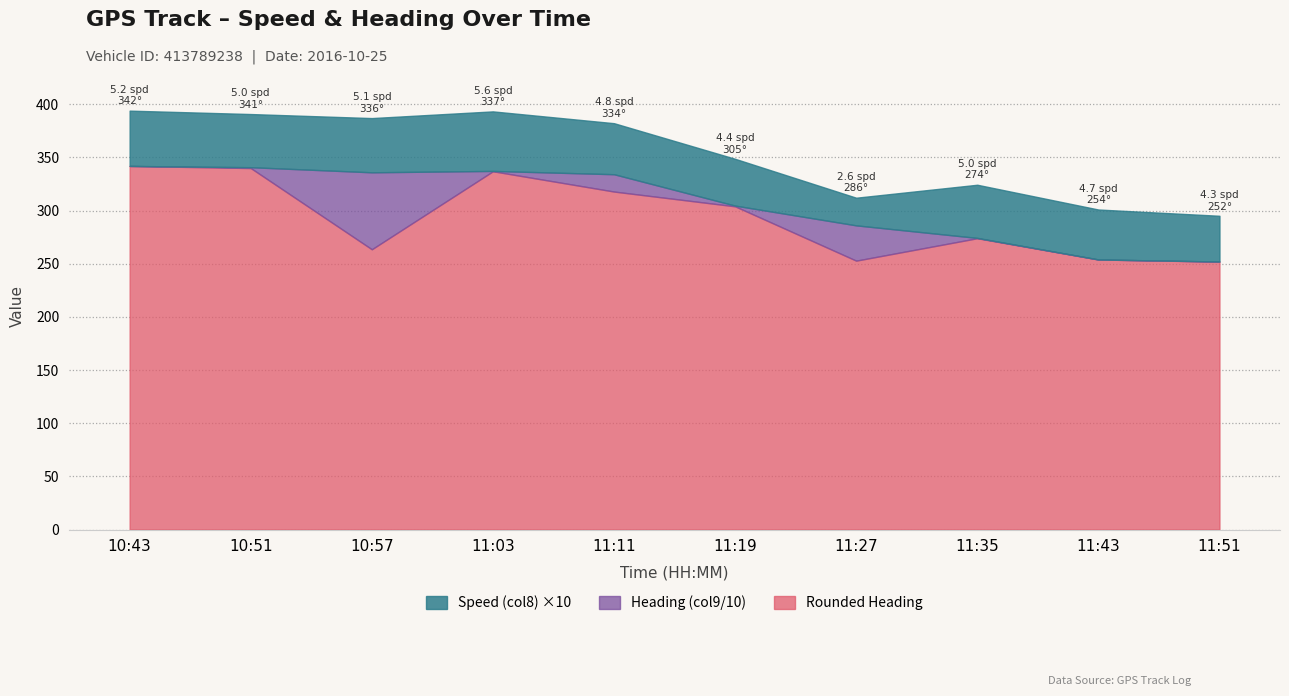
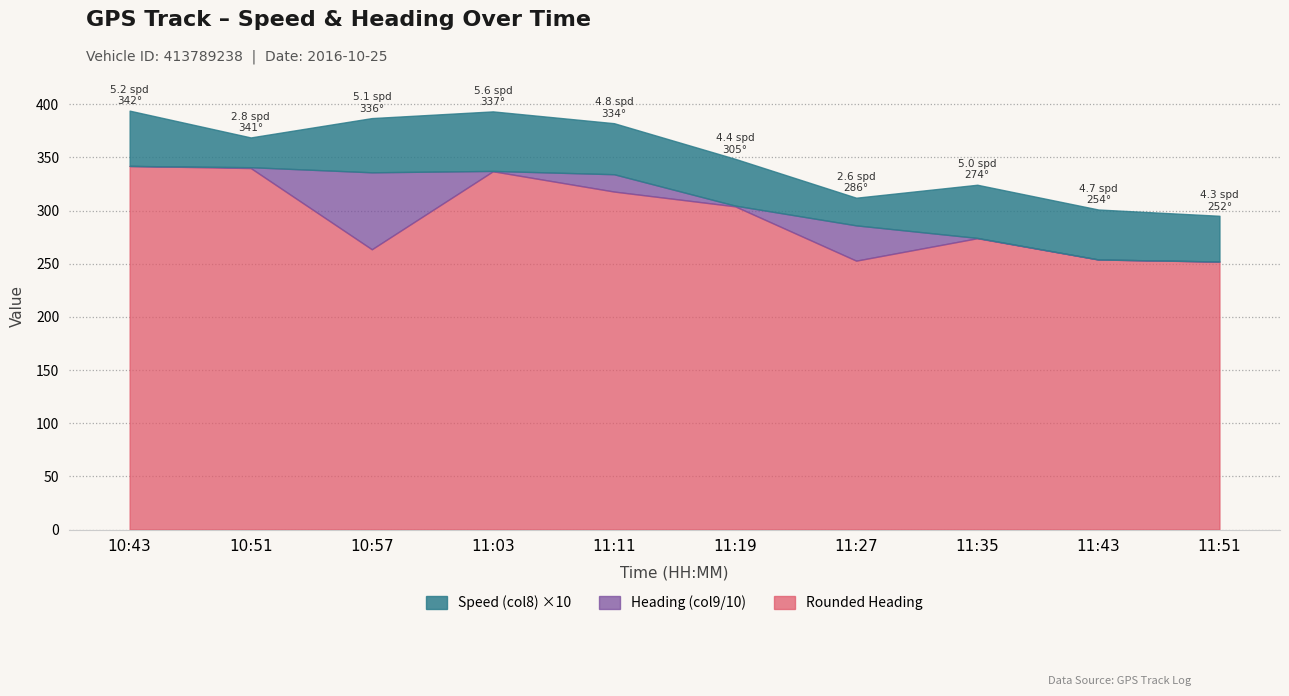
  {
    "Rounded Heading": {
      "10:57": 264,
      "11:11": 318,
      "11:27": 253
    },
    "Speed (col8) ×10": {
-     "10:51": 5.0
+     "10:51": 2.8
    }
  }
